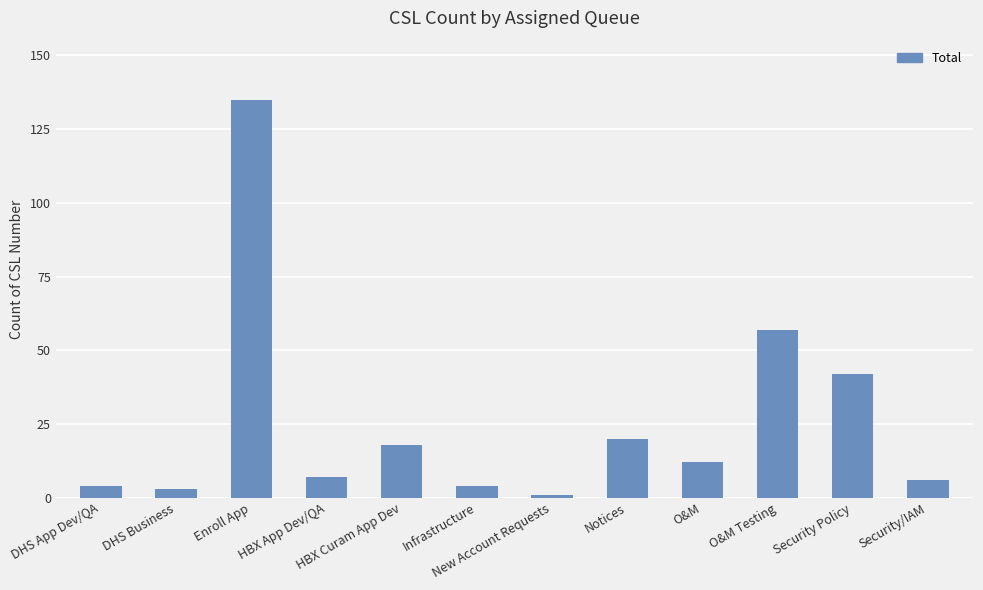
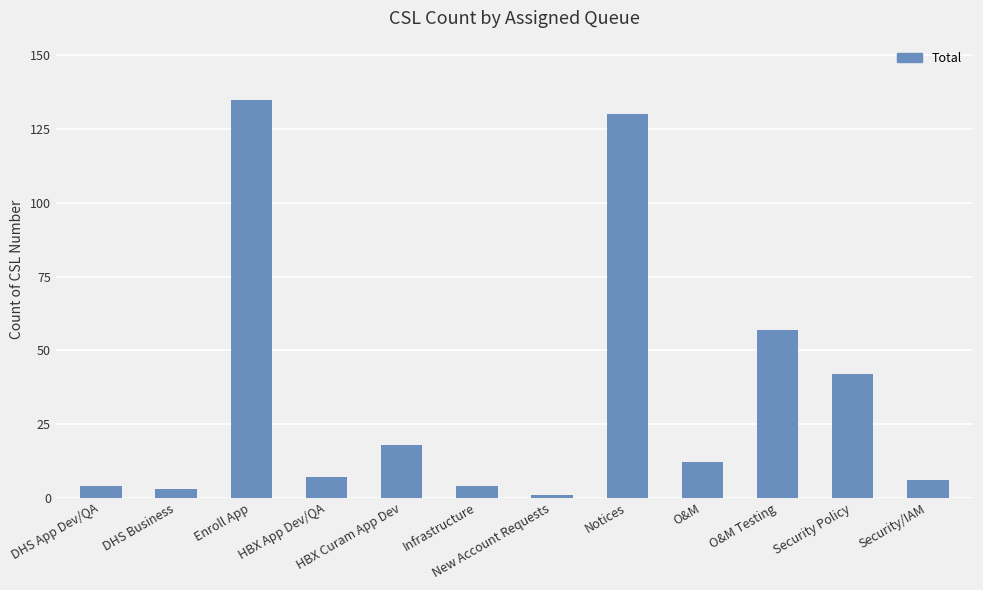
  {
    "DHS App Dev/QA": 4,
    "DHS Business": 3,
    "Enroll App": 135,
    "HBX App Dev/QA": 7,
    "HBX Curam App Dev": 18,
    "Infrastructure": 4,
    "New Account Requests": 1,
-   "Notices": 20,
+   "Notices": 130,
    "O&M": 12,
    "O&M Testing": 57,
    "Security Policy": 42,
    "Security/IAM": 6
  }
